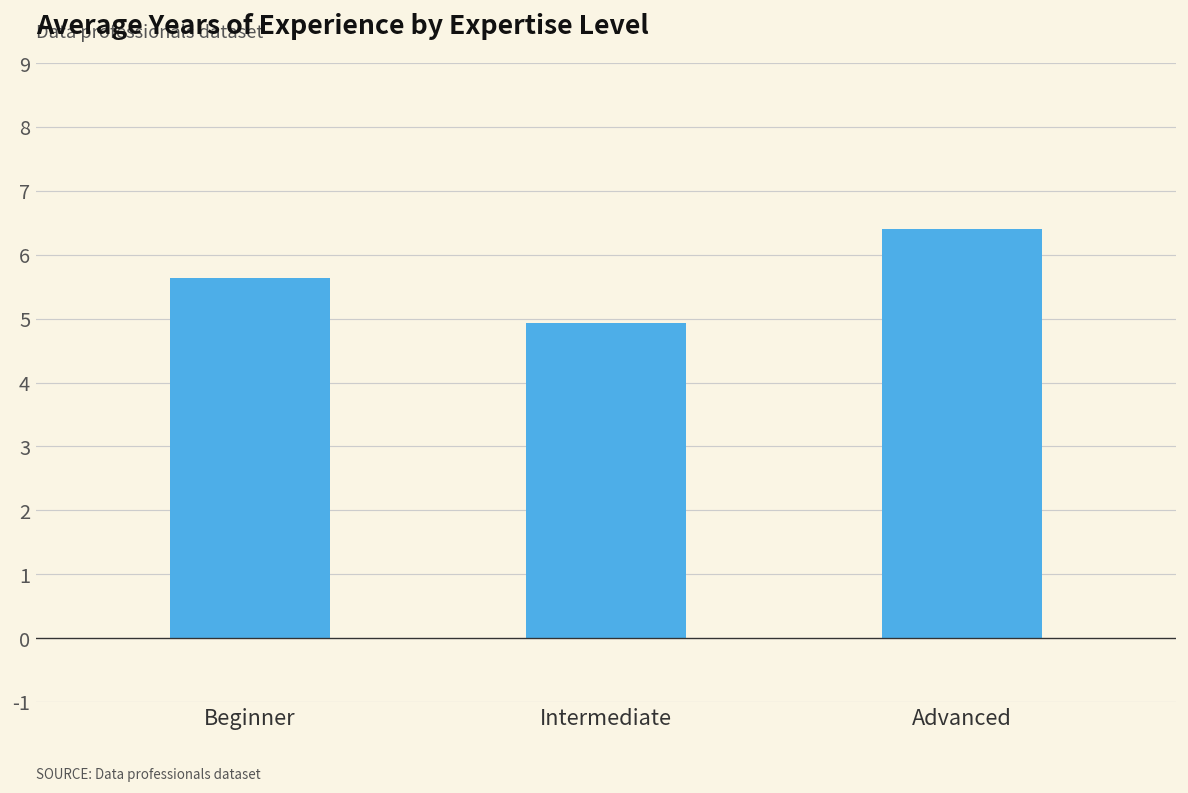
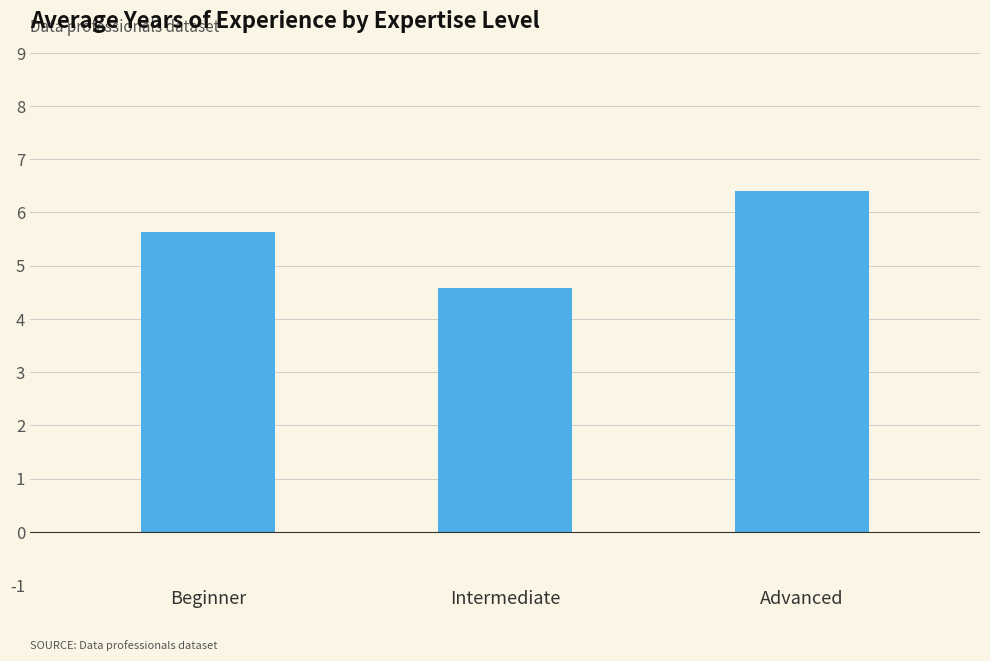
  {
    "Beginner": 5.6,
-   "Intermediate": 4.9,
+   "Intermediate": 4.6,
    "Advanced": 6.4
  }
